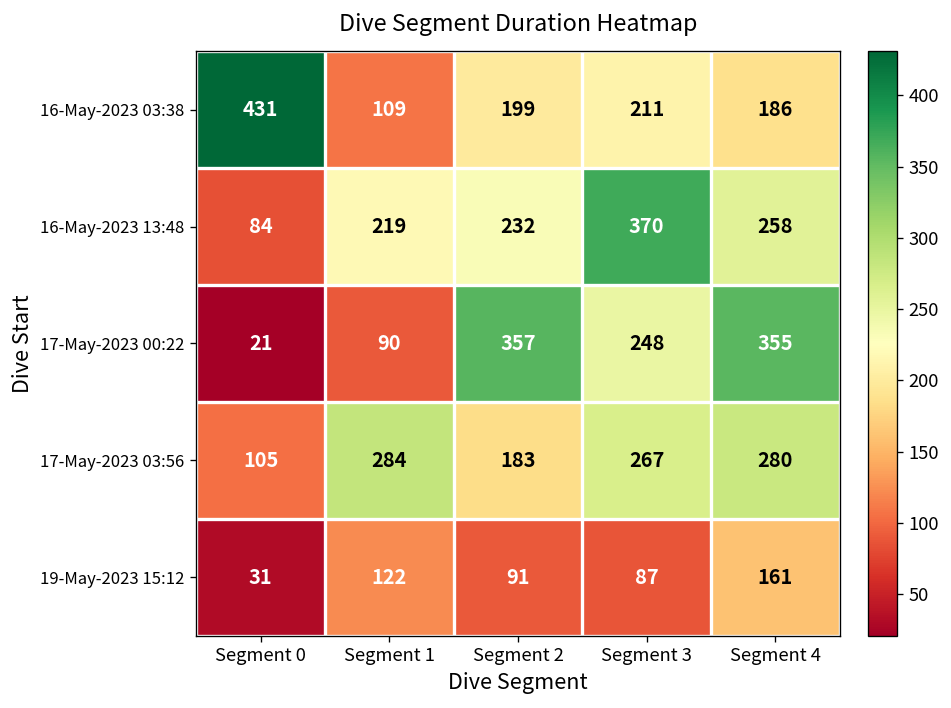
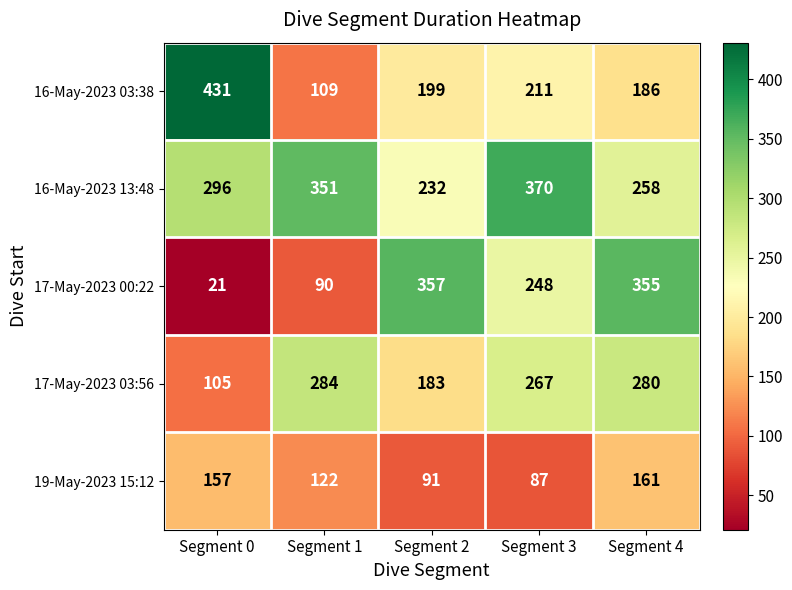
  {
    "16-May-2023 03:38": {
      "Segment 0": 431,
      "Segment 1": 109,
      "Segment 2": 199,
      "Segment 3": 211,
      "Segment 4": 186
    },
    "16-May-2023 13:48": {
-     "Segment 0": 84,
-     "Segment 1": 219,
+     "Segment 0": 296,
+     "Segment 1": 351,
      "Segment 2": 232,
      "Segment 3": 370,
      "Segment 4": 258
    },
    "17-May-2023 00:22": {
      "Segment 0": 21,
      "Segment 1": 90,
      "Segment 2": 357,
      "Segment 3": 248,
      "Segment 4": 355
    },
    "17-May-2023 03:56": {
      "Segment 0": 105,
      "Segment 1": 284,
      "Segment 2": 183,
      "Segment 3": 267,
      "Segment 4": 280
    },
    "19-May-2023 15:12": {
-     "Segment 0": 31,
+     "Segment 0": 157,
      "Segment 1": 122,
      "Segment 2": 91,
      "Segment 3": 87,
      "Segment 4": 161
    }
  }
